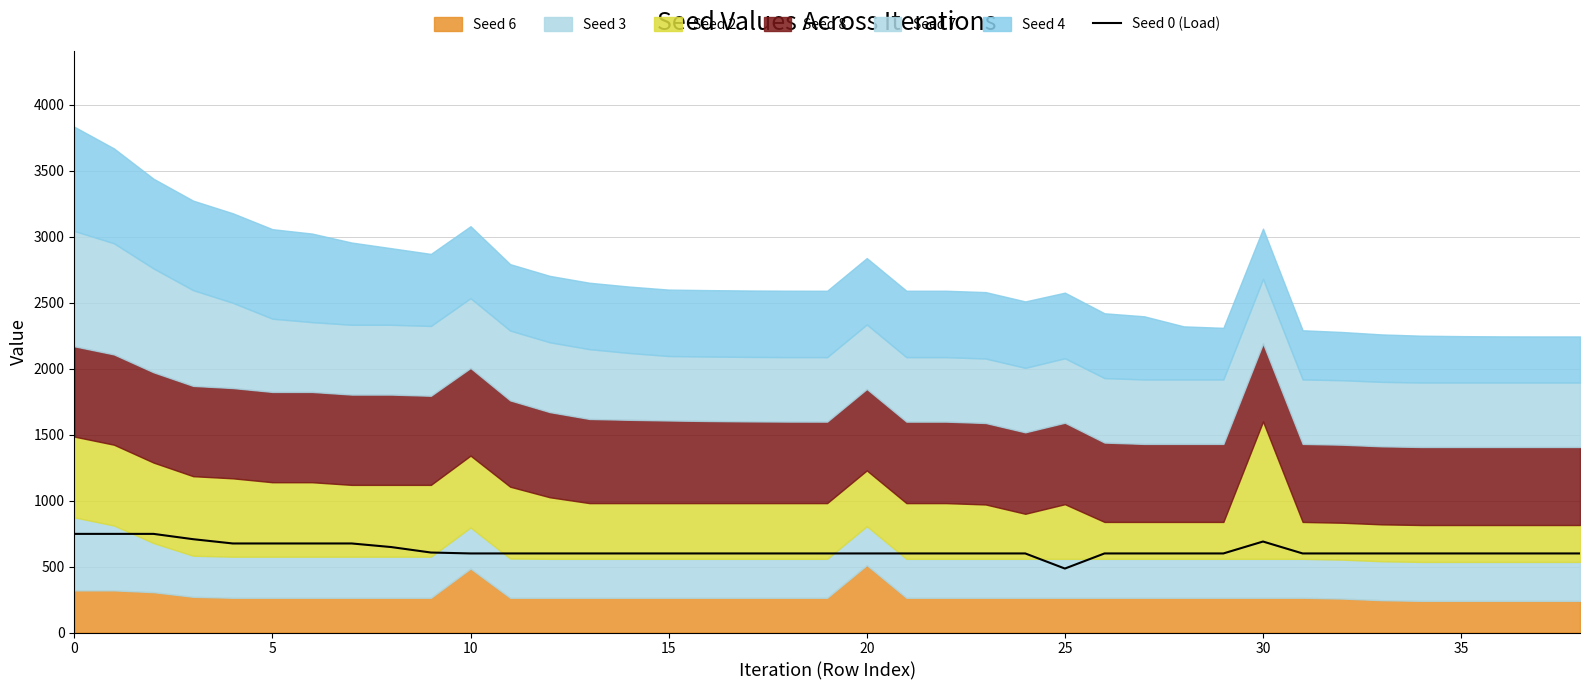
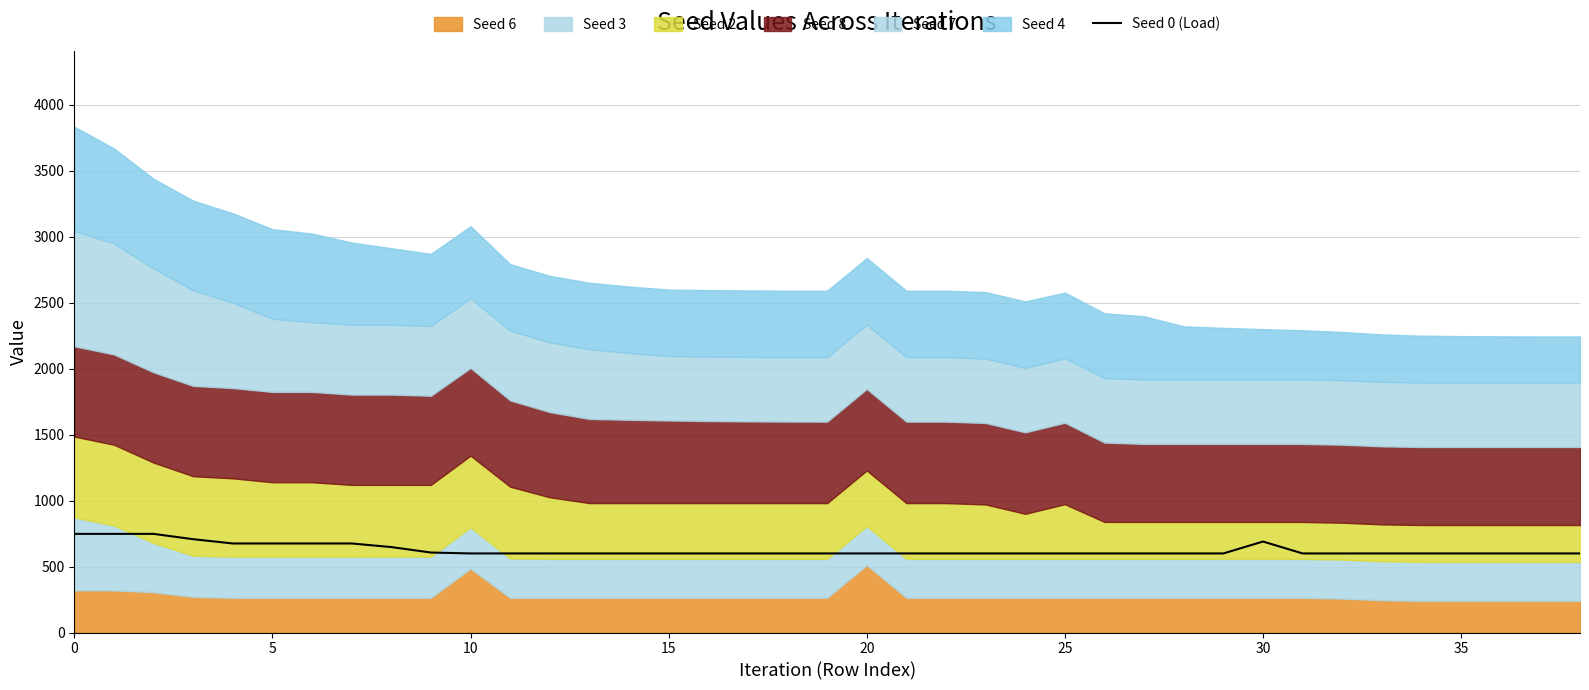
  {
    "Seed 0 (Load)": {
      "0": 750,
      "5": 680,
      "10": 600,
      "15": 600,
      "20": 600,
-     "25": 480,
+     "25": 600,
      "30": 690,
      "35": 600
    },
    "Seed 6": {
      "0": 320,
      "5": 260,
      "10": 490,
      "15": 260,
      "20": 510,
      "25": 260,
      "30": 260,
      "35": 240
    },
    "Seed 2": {
      "0": 610,
      "5": 560,
      "10": 540,
      "15": 420,
      "20": 420,
      "25": 410,
-     "30": 1040,
+     "30": 280,
      "35": 280
    },
    "Seed 8": {
      "0": 680,
      "5": 680,
      "10": 660,
      "15": 630,
      "20": 620,
      "25": 620,
      "30": 590,
      "35": 590
    }
  }
